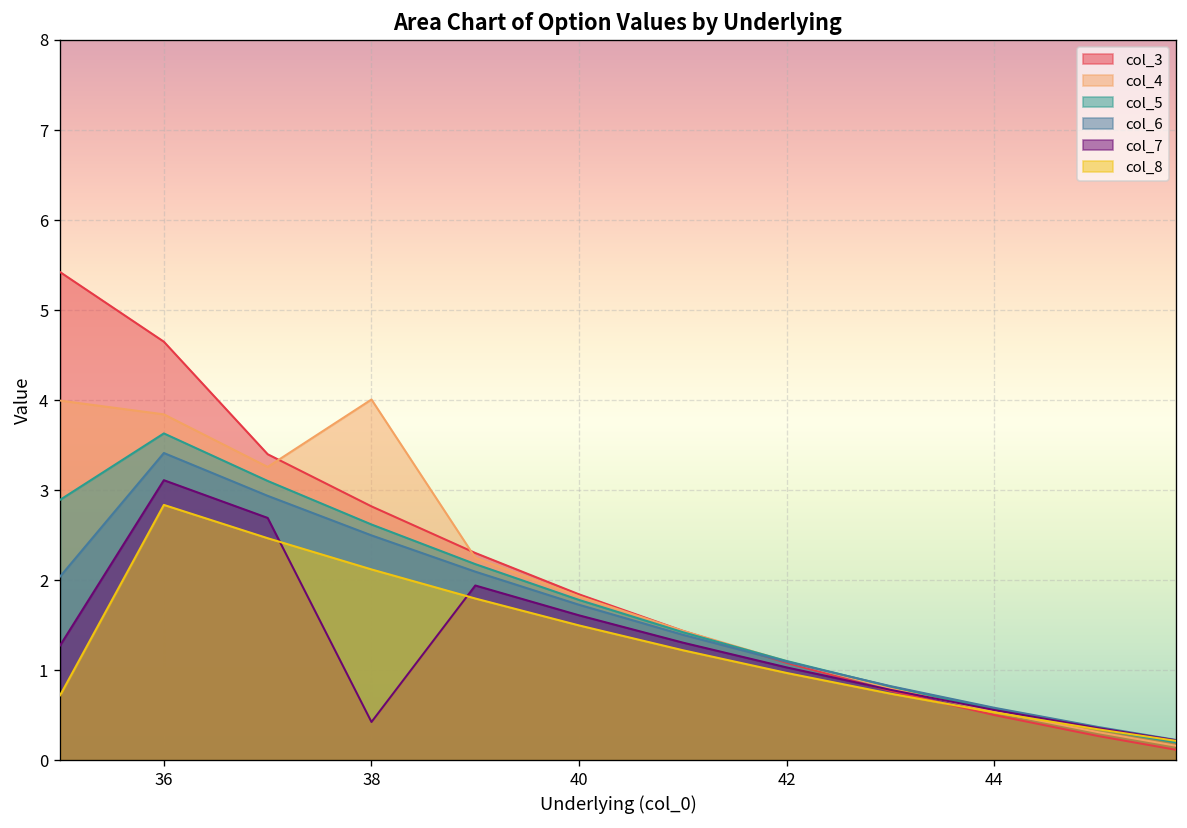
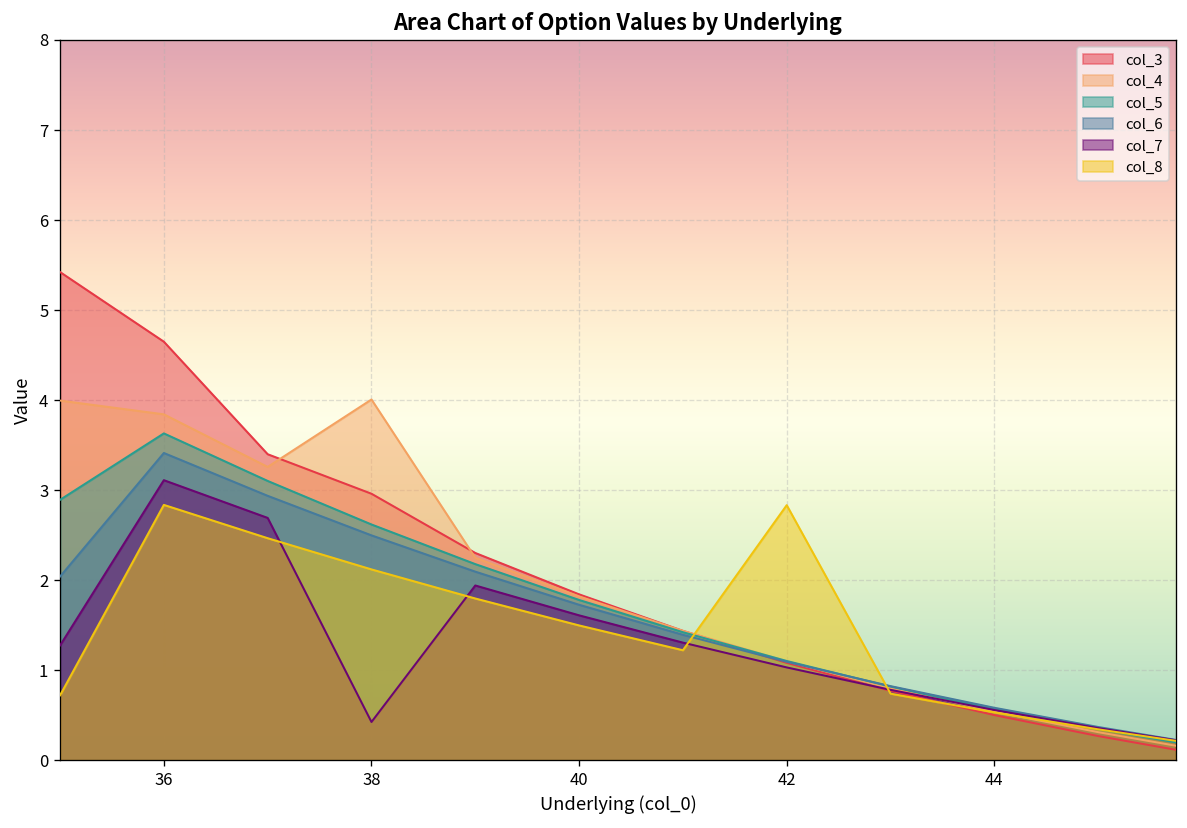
  {
    "col_3": {
      "36": 4.6,
-     "38": 2.8
+     "38": 3.0
    },
    "col_4": {
      "36": 3.8,
      "38": 4.0
    },
    "col_7": {
      "36": 3.1,
      "38": 0.4,
      "40": 1.6,
      "42": 1.0
    },
    "col_8": {
      "36": 2.8,
      "38": 2.1,
      "40": 1.5,
-     "42": 1.0
+     "42": 2.8
    }
  }
